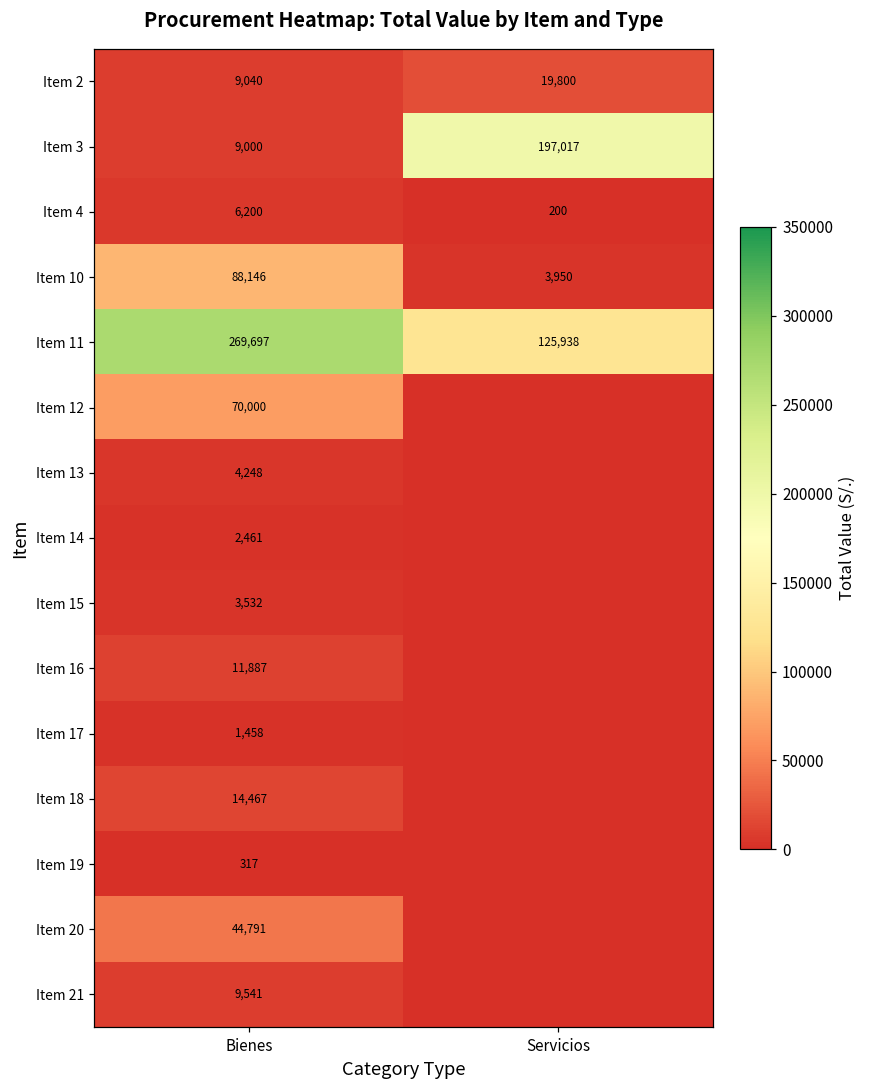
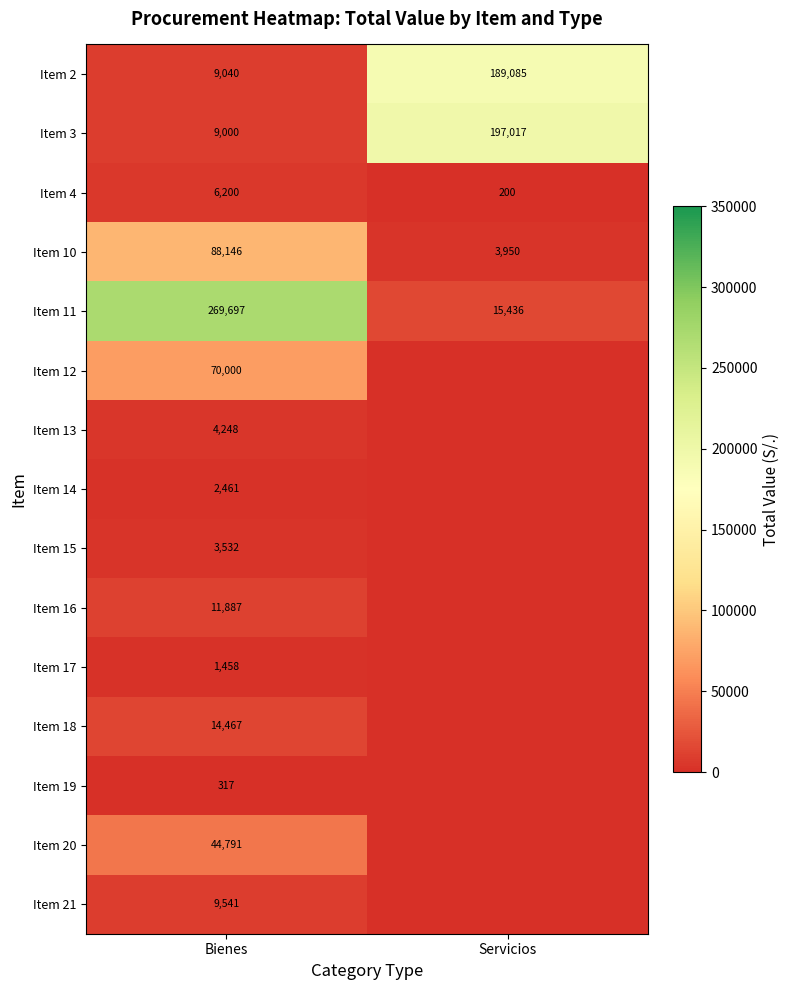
  {
    "Item 2": {
      "Bienes": "9,040",
-     "Servicios": "19,800"
+     "Servicios": "189,085"
    },
    "Item 3": {
      "Bienes": "9,000",
      "Servicios": "197,017"
    },
    "Item 4": {
      "Bienes": "6,200",
      "Servicios": "200"
    },
    "Item 10": {
      "Bienes": "88,146",
      "Servicios": "3,950"
    },
    "Item 11": {
      "Bienes": "269,697",
-     "Servicios": "125,938"
+     "Servicios": "15,436"
    },
    "Item 12": {
      "Bienes": "70,000"
    },
    "Item 13": {
      "Bienes": "4,248"
    },
    "Item 14": {
      "Bienes": "2,461"
    },
    "Item 15": {
      "Bienes": "3,532"
    },
    "Item 16": {
      "Bienes": "11,887"
    },
    "Item 17": {
      "Bienes": "1,458"
    },
    "Item 18": {
      "Bienes": "14,467"
    },
    "Item 19": {
      "Bienes": "317"
    },
    "Item 20": {
      "Bienes": "44,791"
    },
    "Item 21": {
      "Bienes": "9,541"
    }
  }
